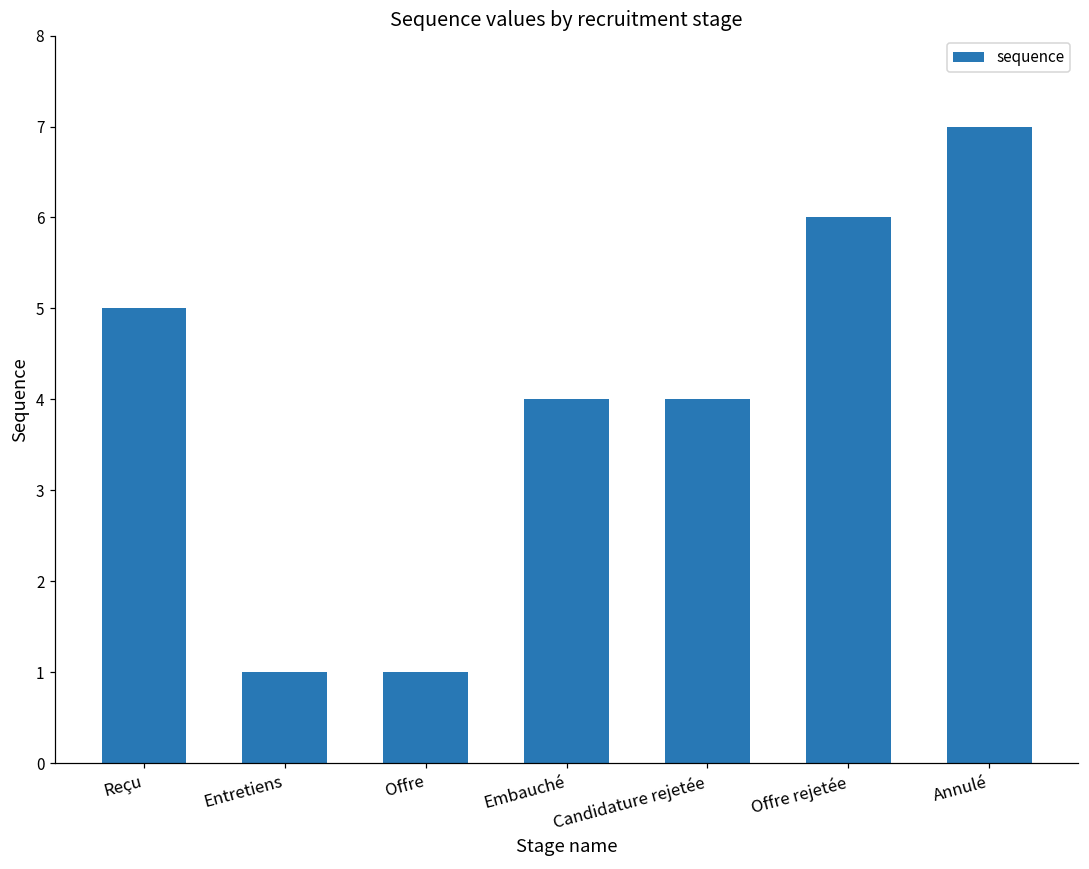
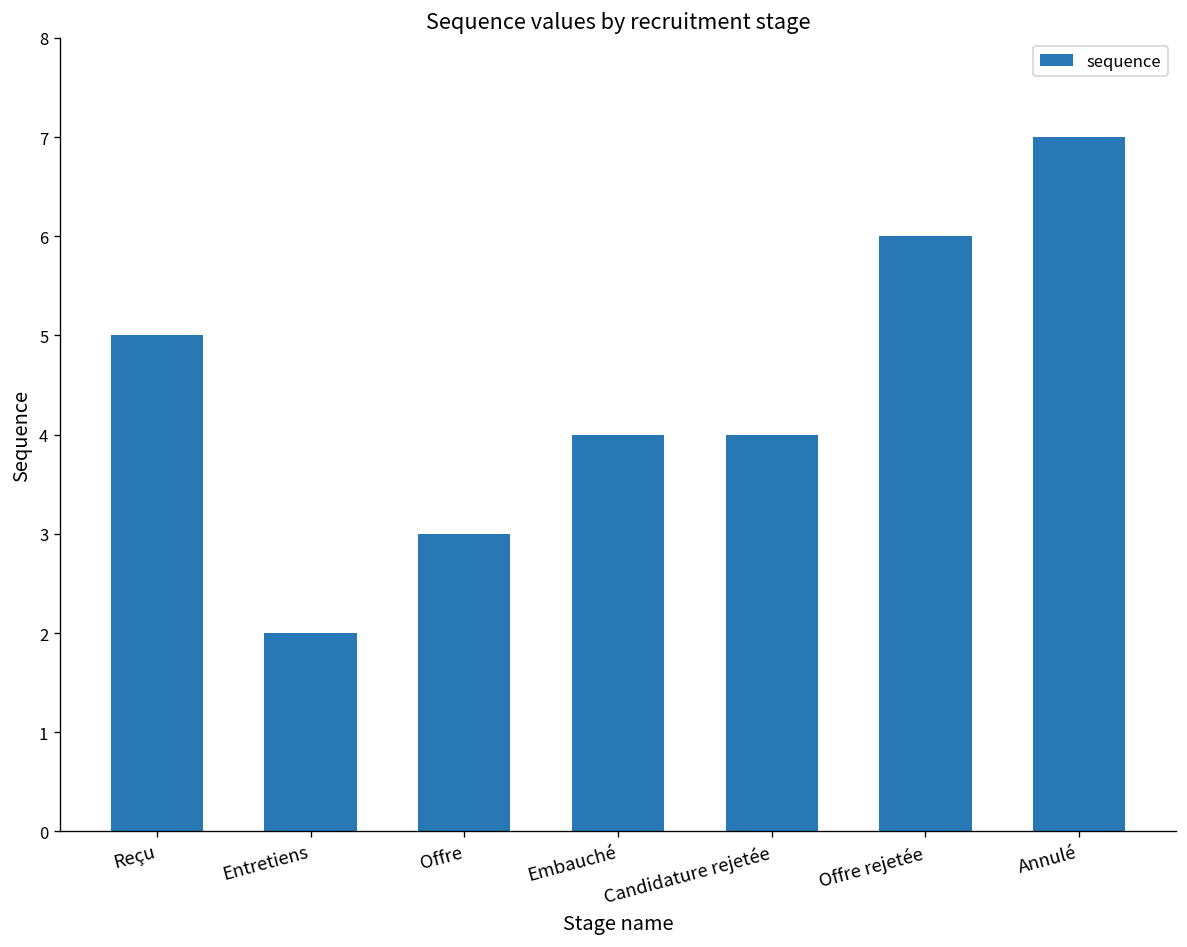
  {
    "Reçu": 5,
-   "Entretiens": 1,
-   "Offre": 1,
+   "Entretiens": 2,
+   "Offre": 3,
    "Embauché": 4,
    "Candidature rejetée": 4,
    "Offre rejetée": 6,
    "Annulé": 7
  }
